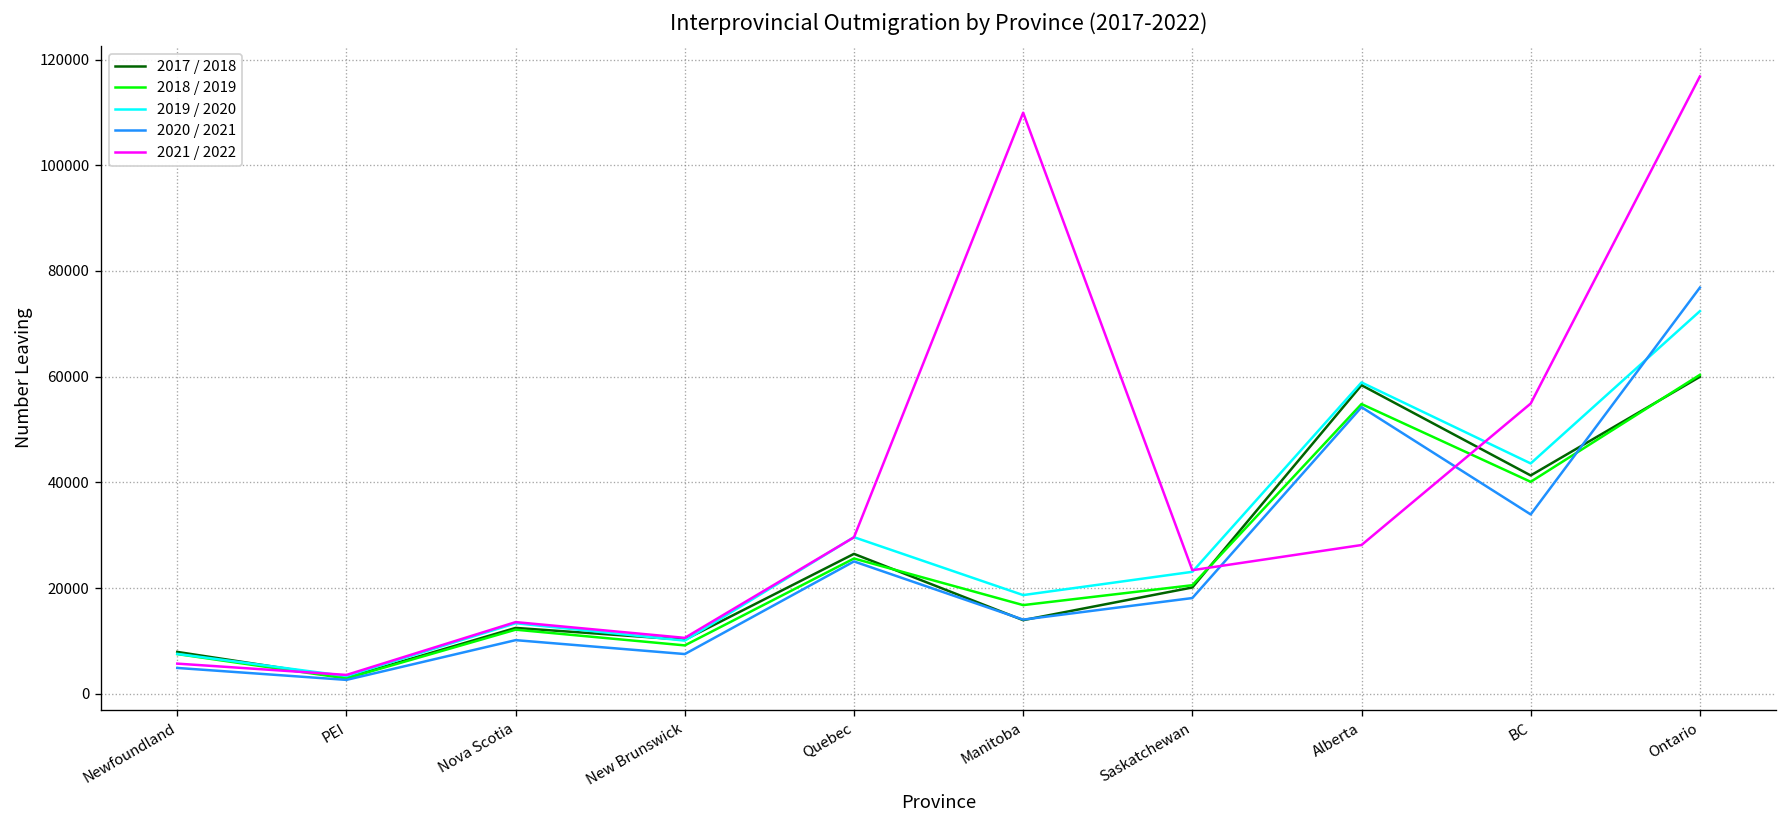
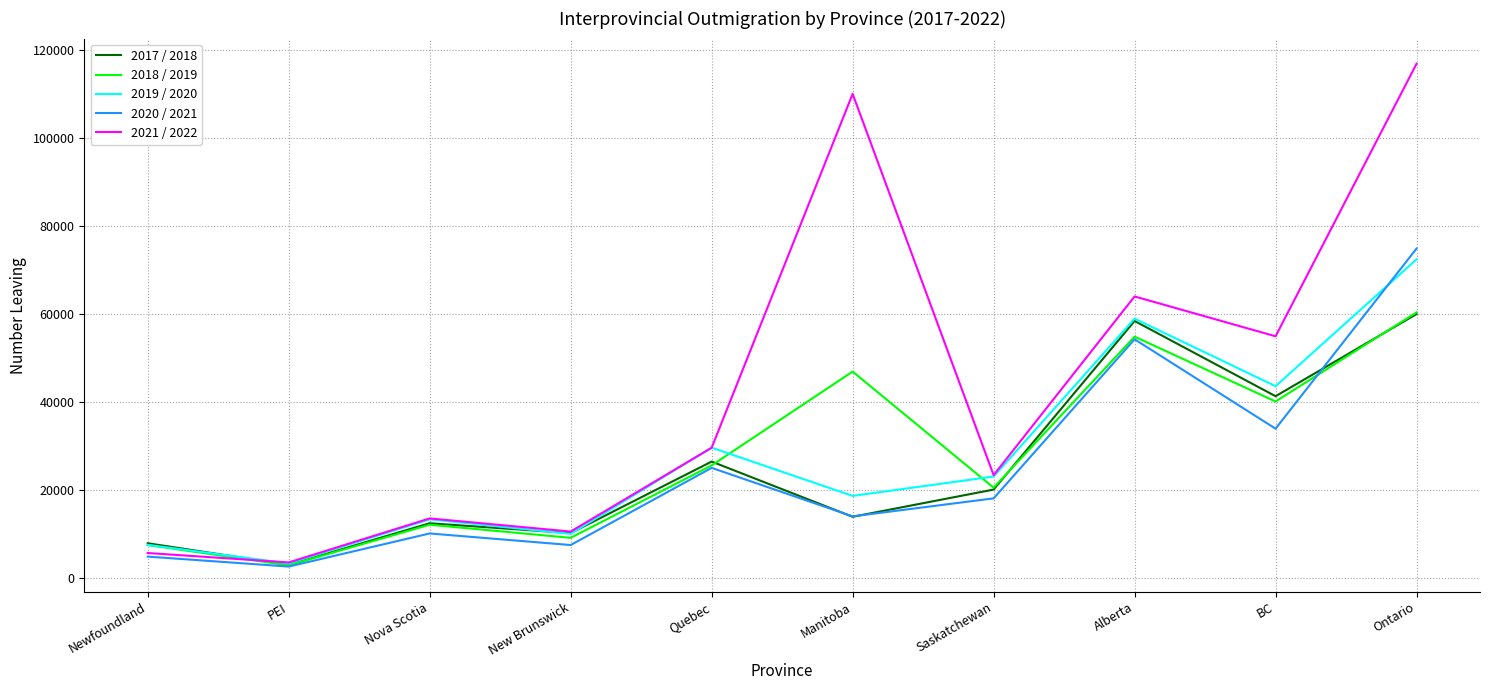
  {
    "2017 / 2018": {
      "Quebec": 26000,
      "BC": 41000
    },
    "2018 / 2019": {
      "New Brunswick": 9000,
-     "Manitoba": 17000,
+     "Manitoba": 47000,
      "Alberta": 55000,
      "BC": 40000
    },
    "2019 / 2020": {
      "Manitoba": 19000,
      "BC": 44000,
      "Ontario": 72000
    },
    "2020 / 2021": {
      "Newfoundland": 5000,
      "Nova Scotia": 10000,
      "New Brunswick": 8000,
      "Saskatchewan": 18000,
      "Alberta": 54000,
      "BC": 34000,
-     "Ontario": 77000
+     "Ontario": 75000
    },
    "2021 / 2022": {
      "Newfoundland": 6000,
      "Manitoba": 110000,
-     "Alberta": 28000,
+     "Alberta": 64000,
      "BC": 55000,
      "Ontario": 117000
    }
  }
